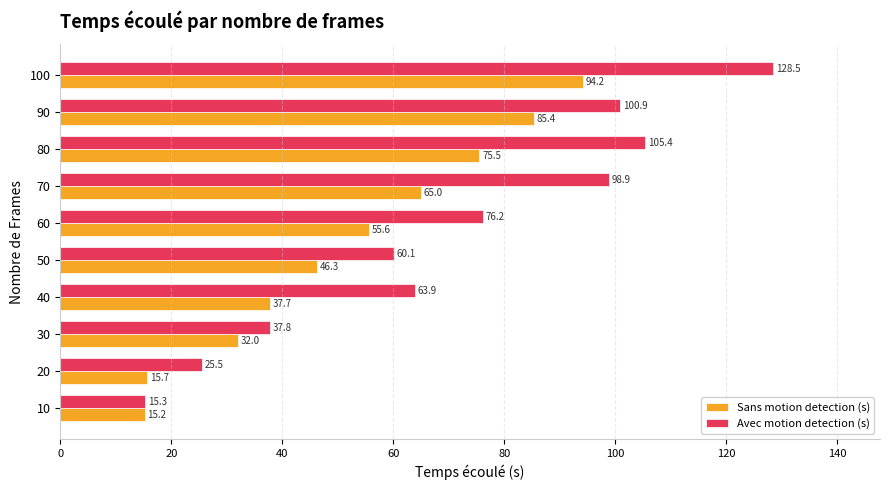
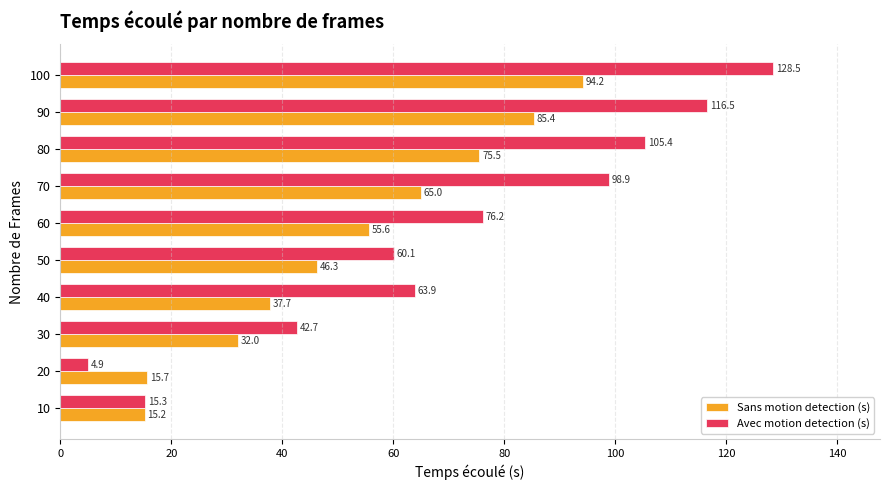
  {
    "Sans motion detection (s)": {
      "100": 94.2,
      "90": 85.4,
      "80": 75.5,
      "70": 65.0,
      "60": 55.6,
      "50": 46.3,
      "40": 37.7,
      "30": 32.0,
      "20": 15.7,
      "10": 15.2
    },
    "Avec motion detection (s)": {
      "100": 128.5,
-     "90": 100.9,
+     "90": 116.5,
      "80": 105.4,
      "70": 98.9,
      "60": 76.2,
      "50": 60.1,
      "40": 63.9,
-     "30": 37.8,
-     "20": 25.5,
+     "30": 42.7,
+     "20": 4.9,
      "10": 15.3
    }
  }
